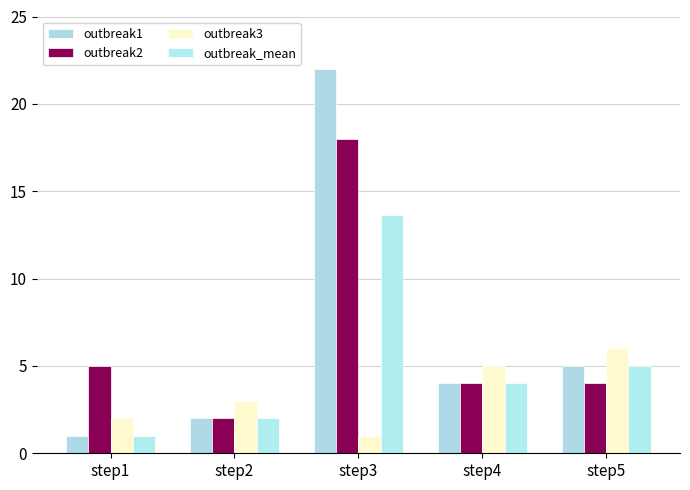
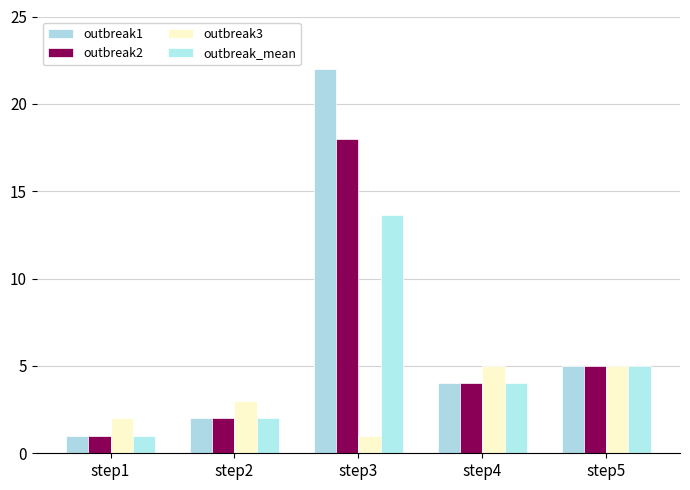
  {
    "outbreak2": {
-     "step1": 5,
+     "step1": 1,
      "step2": 2,
      "step3": 18,
      "step4": 4,
-     "step5": 4
+     "step5": 5
    },
    "outbreak3": {
      "step1": 2,
      "step2": 3,
      "step3": 1,
      "step4": 5,
-     "step5": 6
+     "step5": 5
    }
  }
